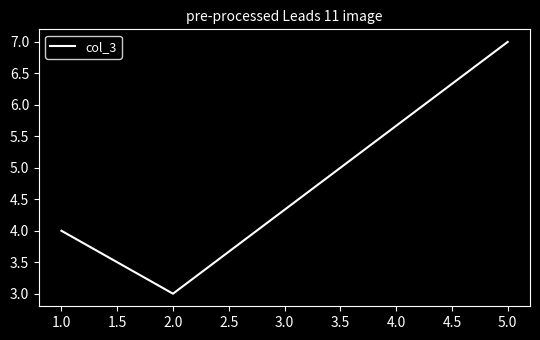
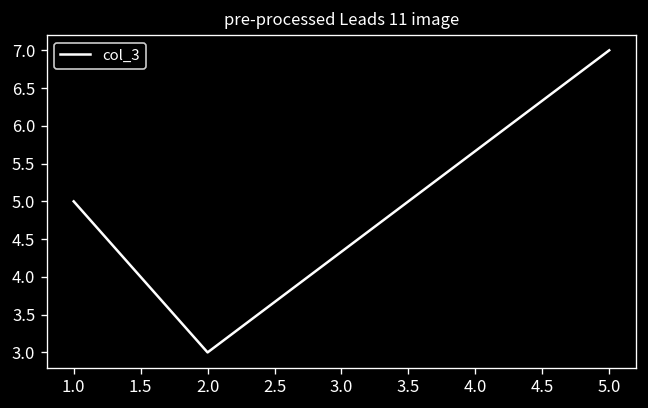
  {
-   "1.0": 4,
+   "1.0": 5,
    "2.0": 3,
    "5.0": 7
  }
